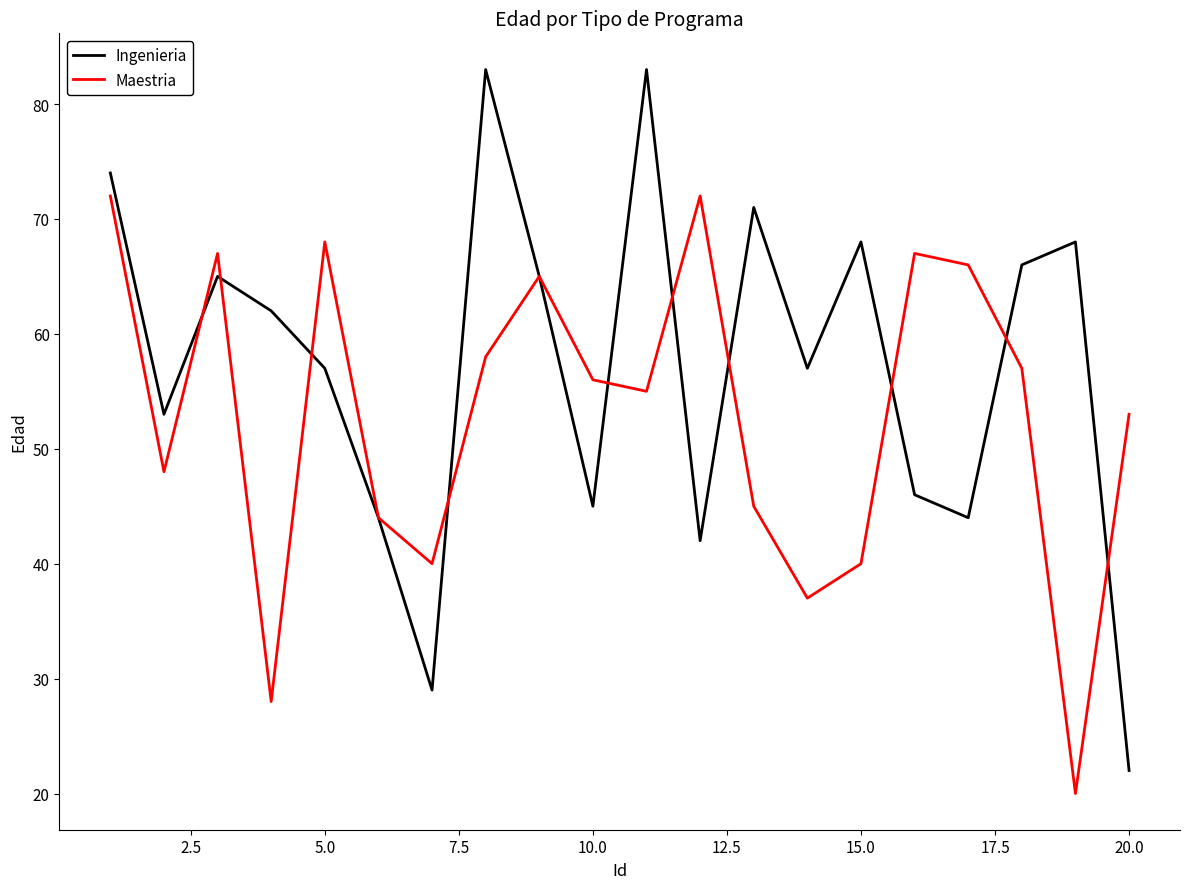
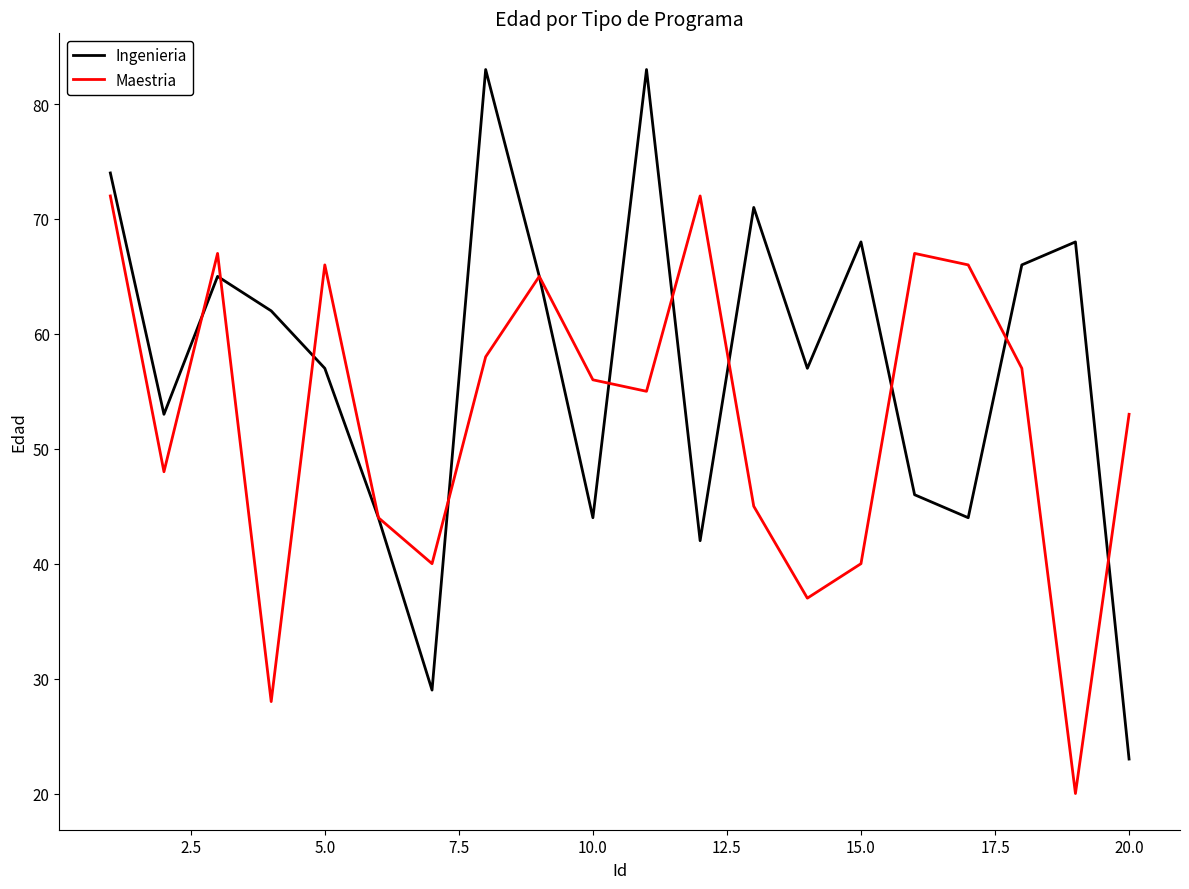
  {
    "Ingenieria": {
      "5.0": 57,
-     "10.0": 45,
+     "10.0": 44,
      "15.0": 68,
-     "20.0": 22
+     "20.0": 23
    },
    "Maestria": {
-     "5.0": 68,
+     "5.0": 66,
      "10.0": 56,
      "15.0": 40,
      "20.0": 53
    }
  }
